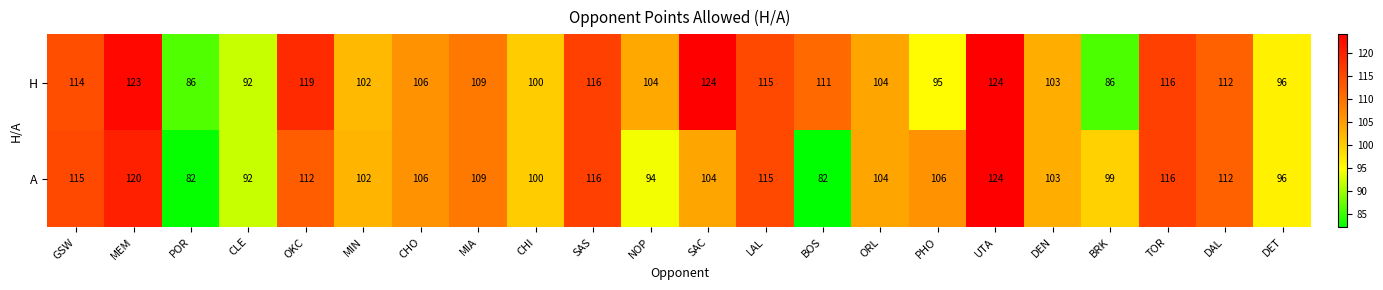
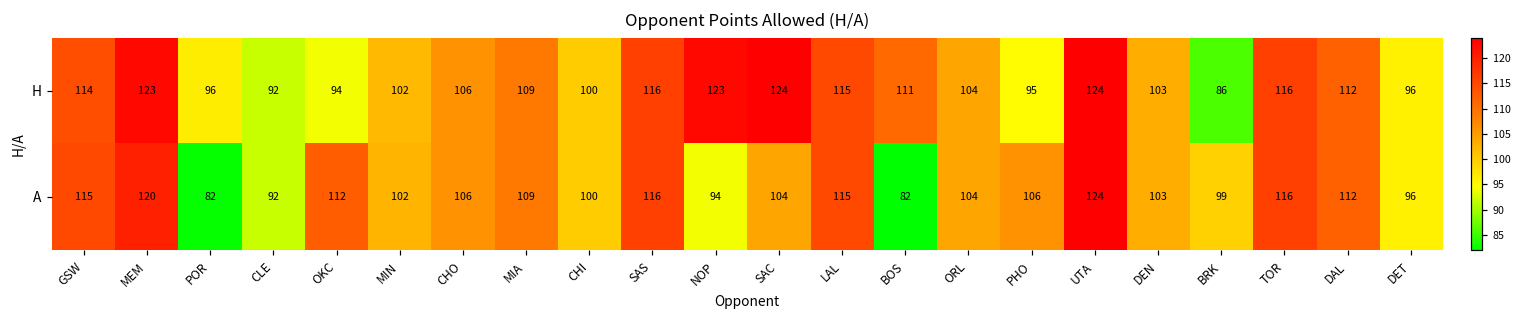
  {
    "H": {
      "GSW": 114,
      "MEM": 123,
-     "POR": 86,
+     "POR": 96,
      "CLE": 92,
-     "OKC": 119,
+     "OKC": 94,
      "MIN": 102,
      "CHO": 106,
      "MIA": 109,
      "CHI": 100,
      "SAS": 116,
-     "NOP": 104,
+     "NOP": 123,
      "SAC": 124,
      "LAL": 115,
      "BOS": 111,
      "ORL": 104,
      "PHO": 95,
      "UTA": 124,
      "DEN": 103,
      "BRK": 86,
      "TOR": 116,
      "DAL": 112,
      "DET": 96
    },
    "A": {
      "GSW": 115,
      "MEM": 120,
      "POR": 82,
      "CLE": 92,
      "OKC": 112,
      "MIN": 102,
      "CHO": 106,
      "MIA": 109,
      "CHI": 100,
      "SAS": 116,
      "NOP": 94,
      "SAC": 104,
      "LAL": 115,
      "BOS": 82,
      "ORL": 104,
      "PHO": 106,
      "UTA": 124,
      "DEN": 103,
      "BRK": 99,
      "TOR": 116,
      "DAL": 112,
      "DET": 96
    }
  }
